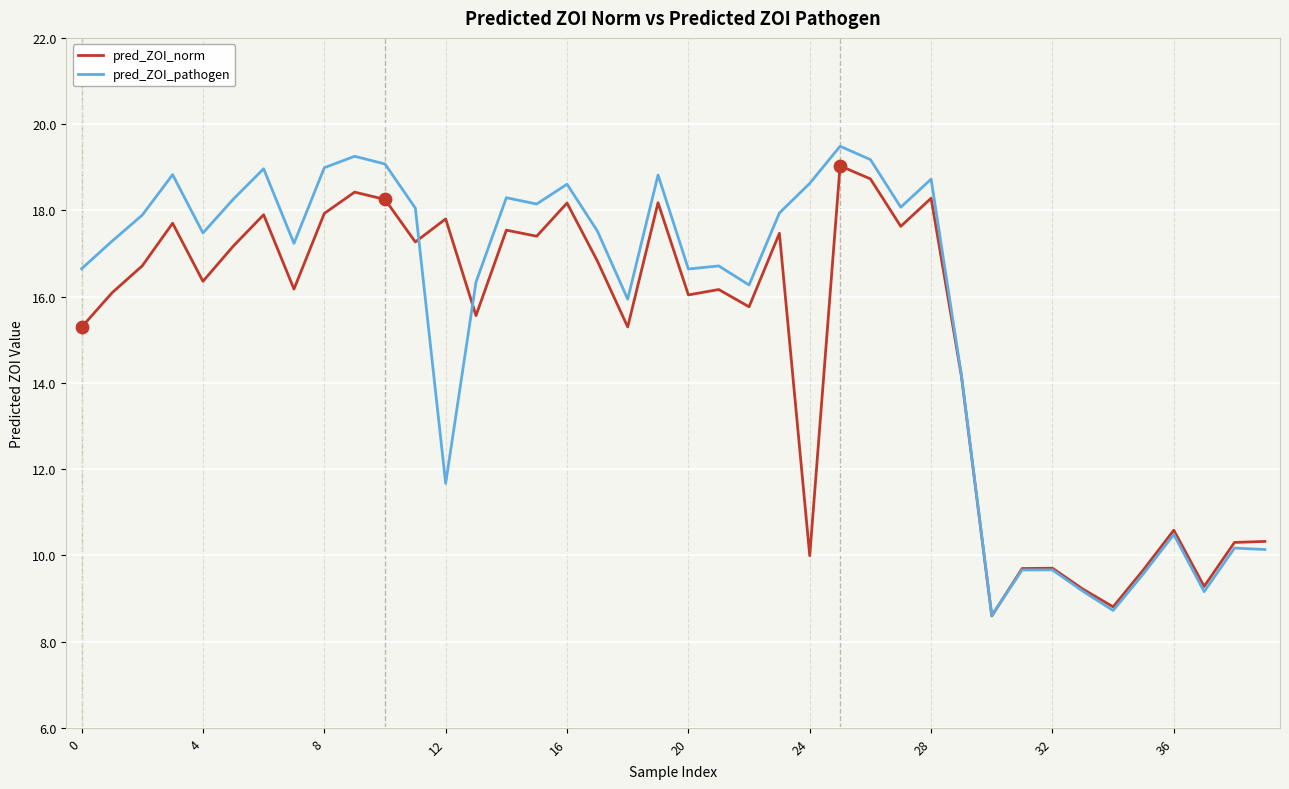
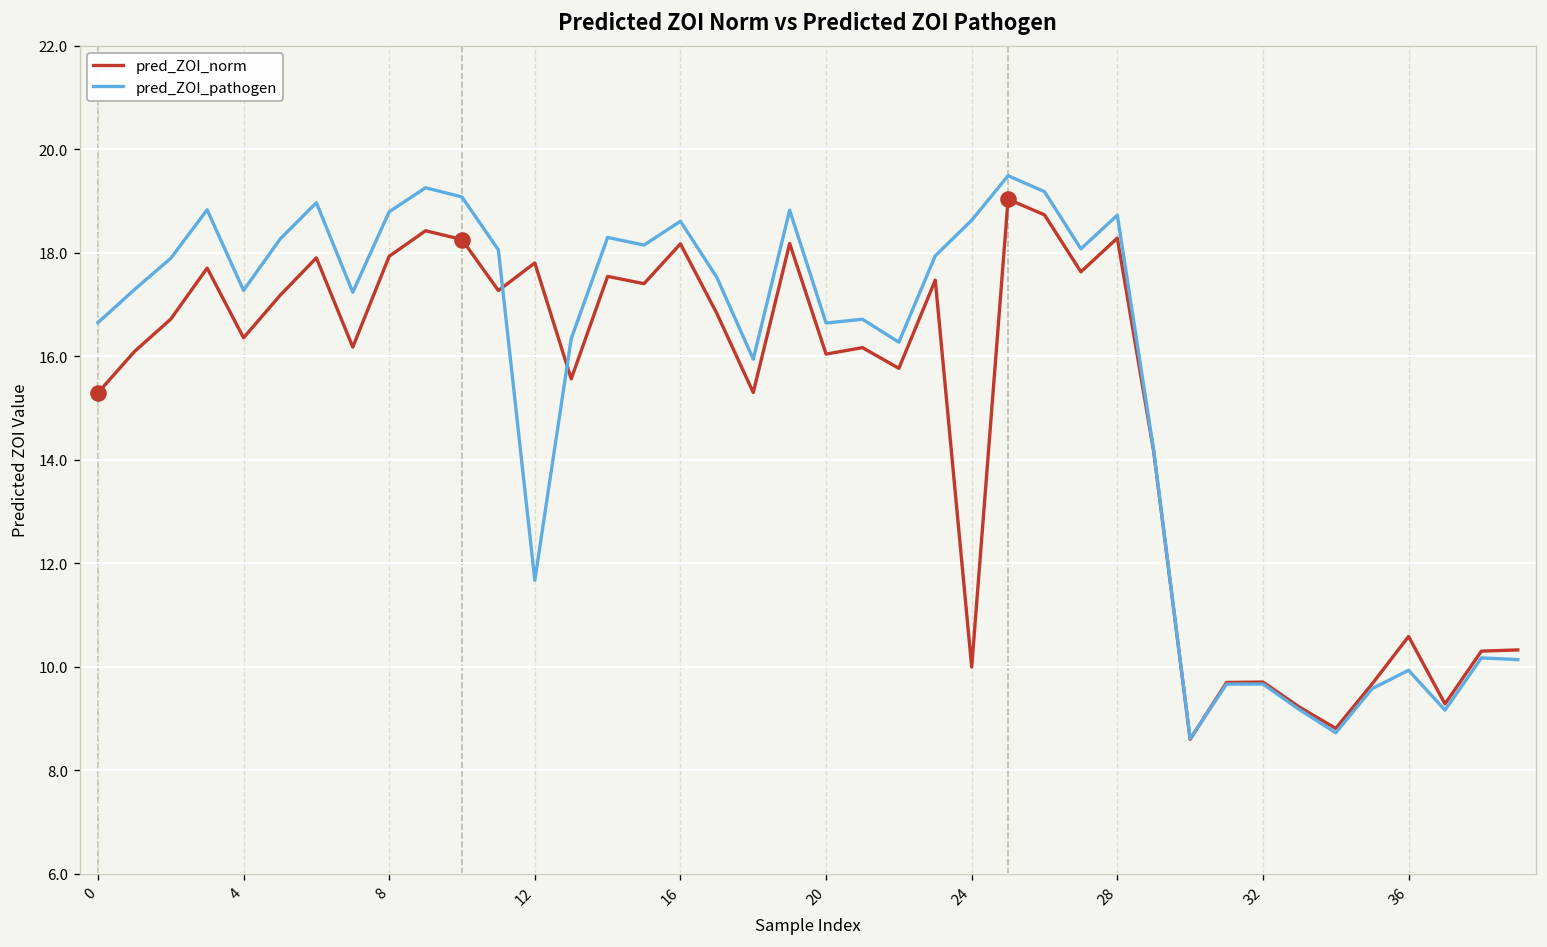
  {
    "pred_ZOI_pathogen": {
      "0": 16.6,
-     "4": 17.5,
-     "8": 19.0,
+     "4": 17.3,
+     "8": 18.8,
      "12": 11.7,
      "16": 18.6,
      "20": 16.6,
      "24": 18.6,
      "28": 18.7,
-     "36": 10.5
+     "36": 9.9
    }
  }
